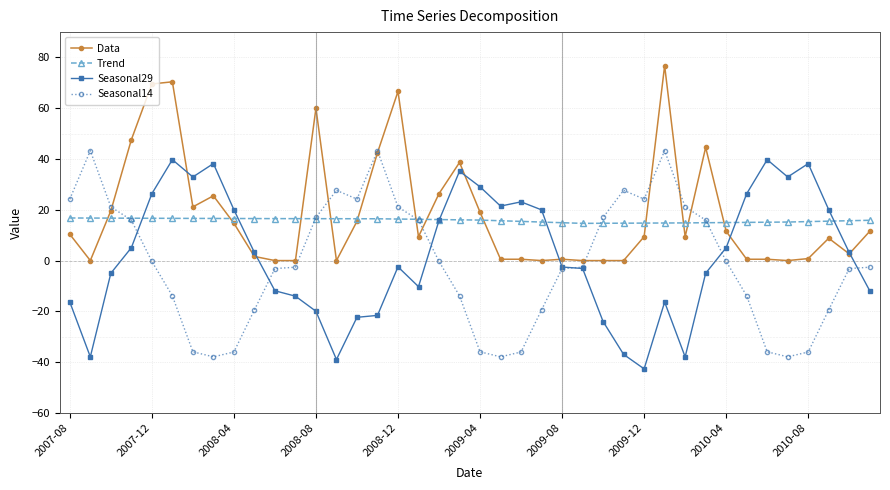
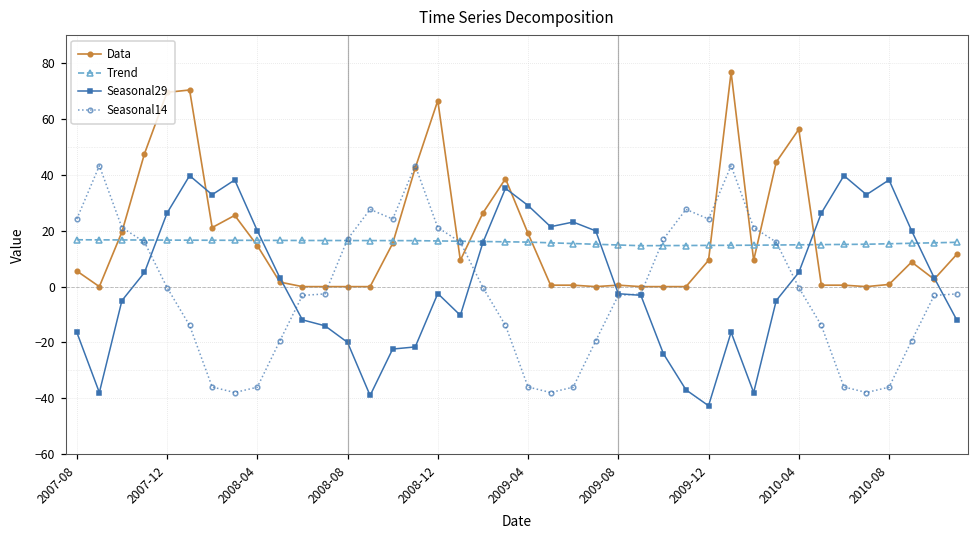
  {
    "Data": {
-     "2007-08": 10,
+     "2007-08": 6,
      "2008-04": 15,
-     "2008-08": 60,
+     "2008-08": 0,
      "2008-12": 67,
      "2009-04": 19,
      "2009-08": 1,
      "2009-12": 9,
-     "2010-04": 12,
+     "2010-04": 56,
      "2010-08": 1
    }
  }
